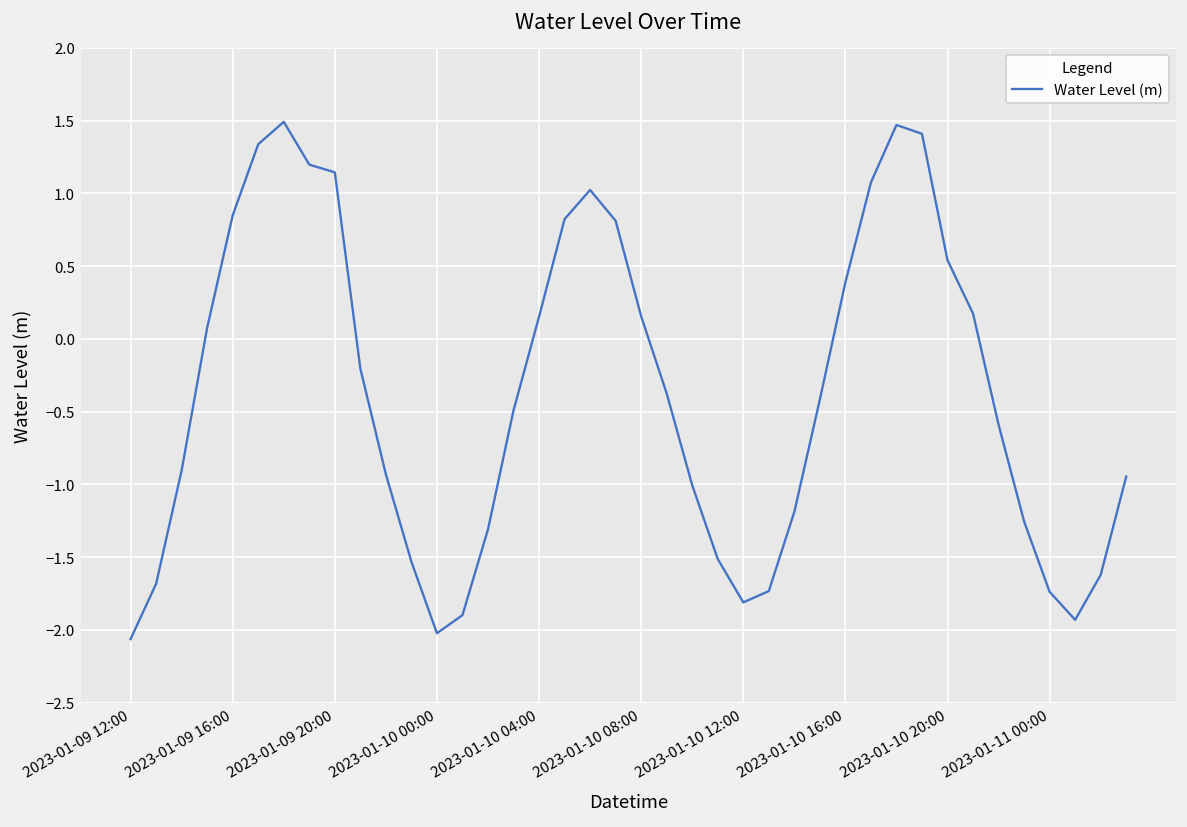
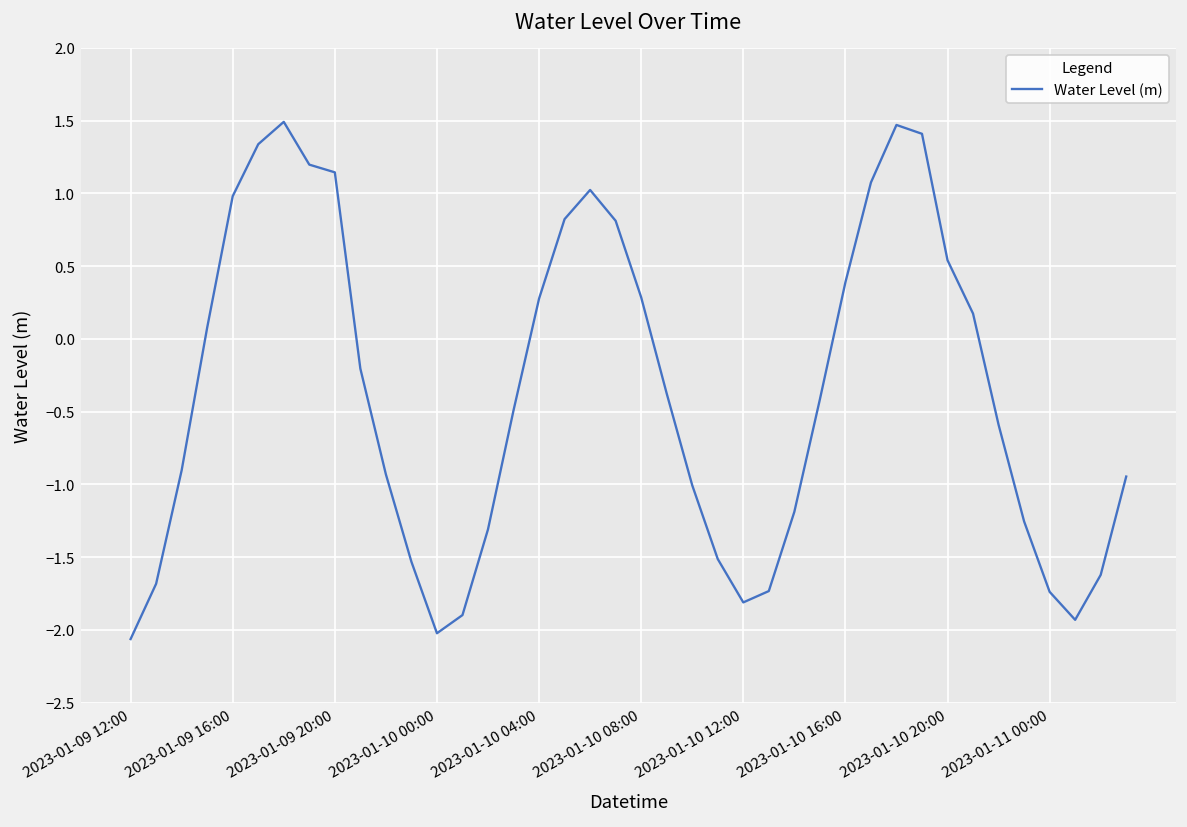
  {
    "2023-01-09 12:00": -2.06,
-   "2023-01-09 16:00": 0.85,
+   "2023-01-09 16:00": 0.98,
    "2023-01-09 20:00": 1.14,
    "2023-01-10 00:00": -2.02,
-   "2023-01-10 04:00": 0.15,
-   "2023-01-10 08:00": 0.15,
+   "2023-01-10 04:00": 0.28,
+   "2023-01-10 08:00": 0.29,
    "2023-01-10 12:00": -1.81,
    "2023-01-10 16:00": 0.39,
    "2023-01-10 20:00": 0.54,
    "2023-01-11 00:00": -1.74
  }
